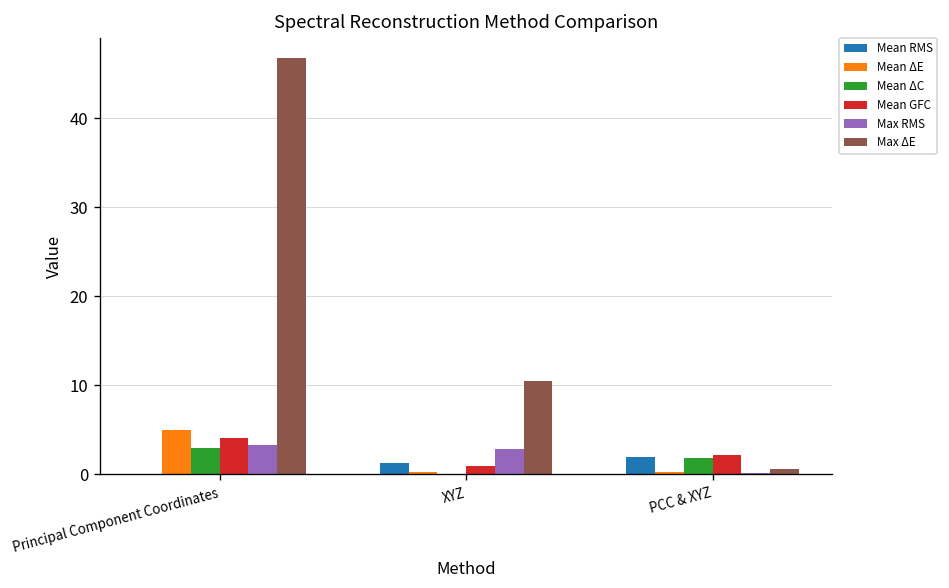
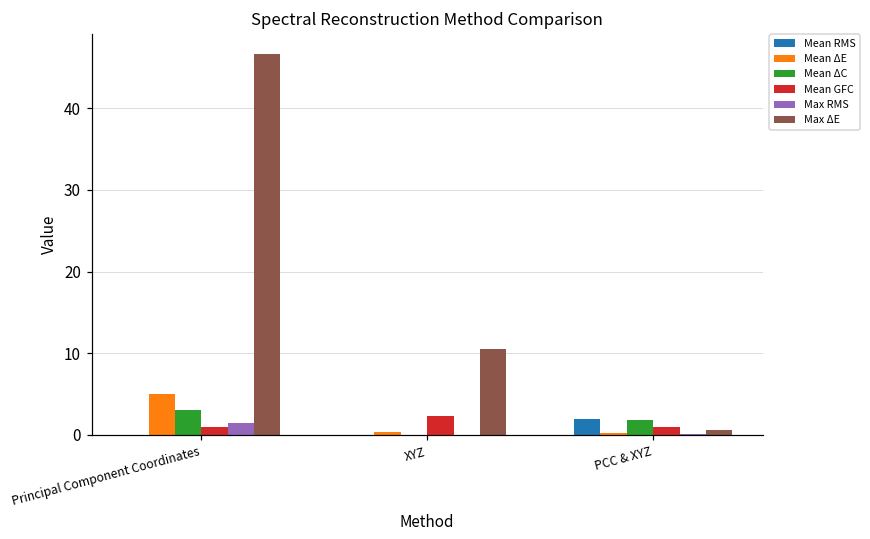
  {
    "Mean RMS": {
-     "XYZ": 1,
+     "XYZ": 0,
      "PCC & XYZ": 2
    },
    "Mean ΔE": {
      "Principal Component Coordinates": 5
    },
    "Mean ΔC": {
      "Principal Component Coordinates": 3,
      "PCC & XYZ": 2
    },
    "Mean GFC": {
-     "Principal Component Coordinates": 4,
-     "XYZ": 1,
-     "PCC & XYZ": 2
+     "Principal Component Coordinates": 1,
+     "XYZ": 2,
+     "PCC & XYZ": 1
    },
    "Max RMS": {
-     "Principal Component Coordinates": 3,
-     "XYZ": 3
+     "Principal Component Coordinates": 1,
+     "XYZ": 0
    },
    "Max ΔE": {
      "Principal Component Coordinates": 47,
      "XYZ": 10,
      "PCC & XYZ": 1
    }
  }
